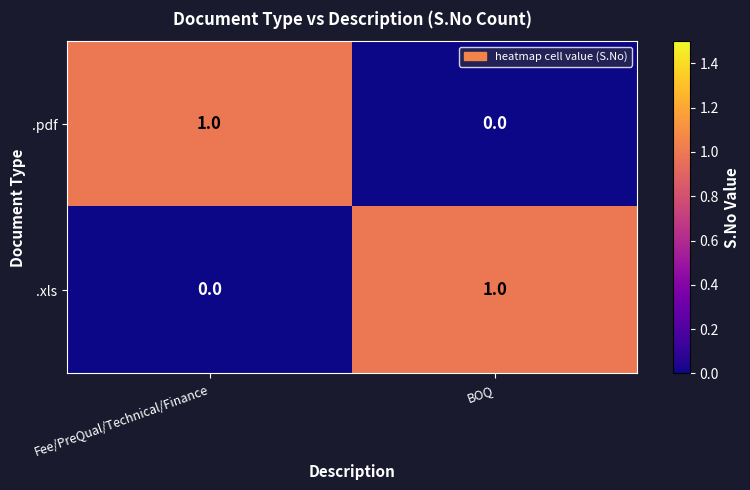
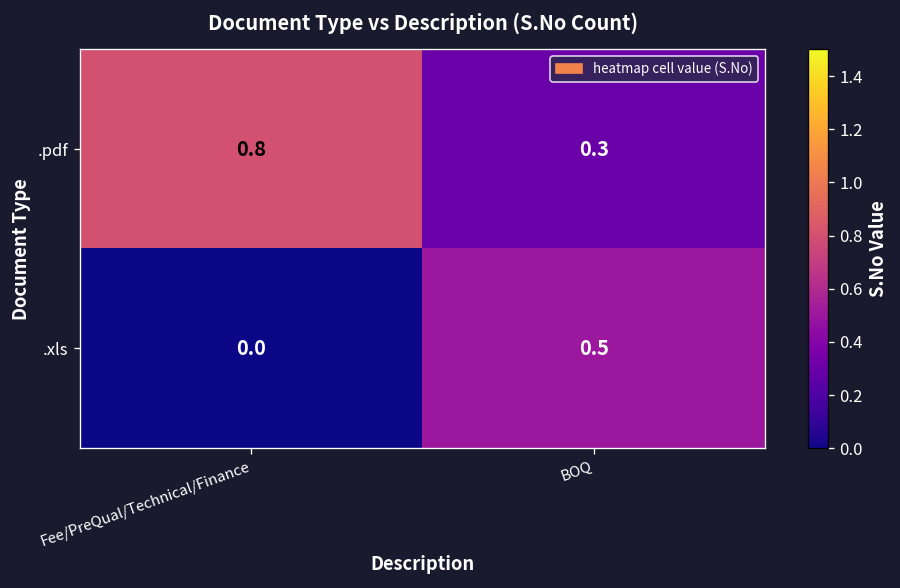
  {
    ".pdf": {
-     "Fee/PreQual/Technical/Finance": 1.0,
-     "BOQ": 0.0
+     "Fee/PreQual/Technical/Finance": 0.8,
+     "BOQ": 0.3
    },
    ".xls": {
      "Fee/PreQual/Technical/Finance": 0.0,
-     "BOQ": 1.0
+     "BOQ": 0.5
    }
  }
